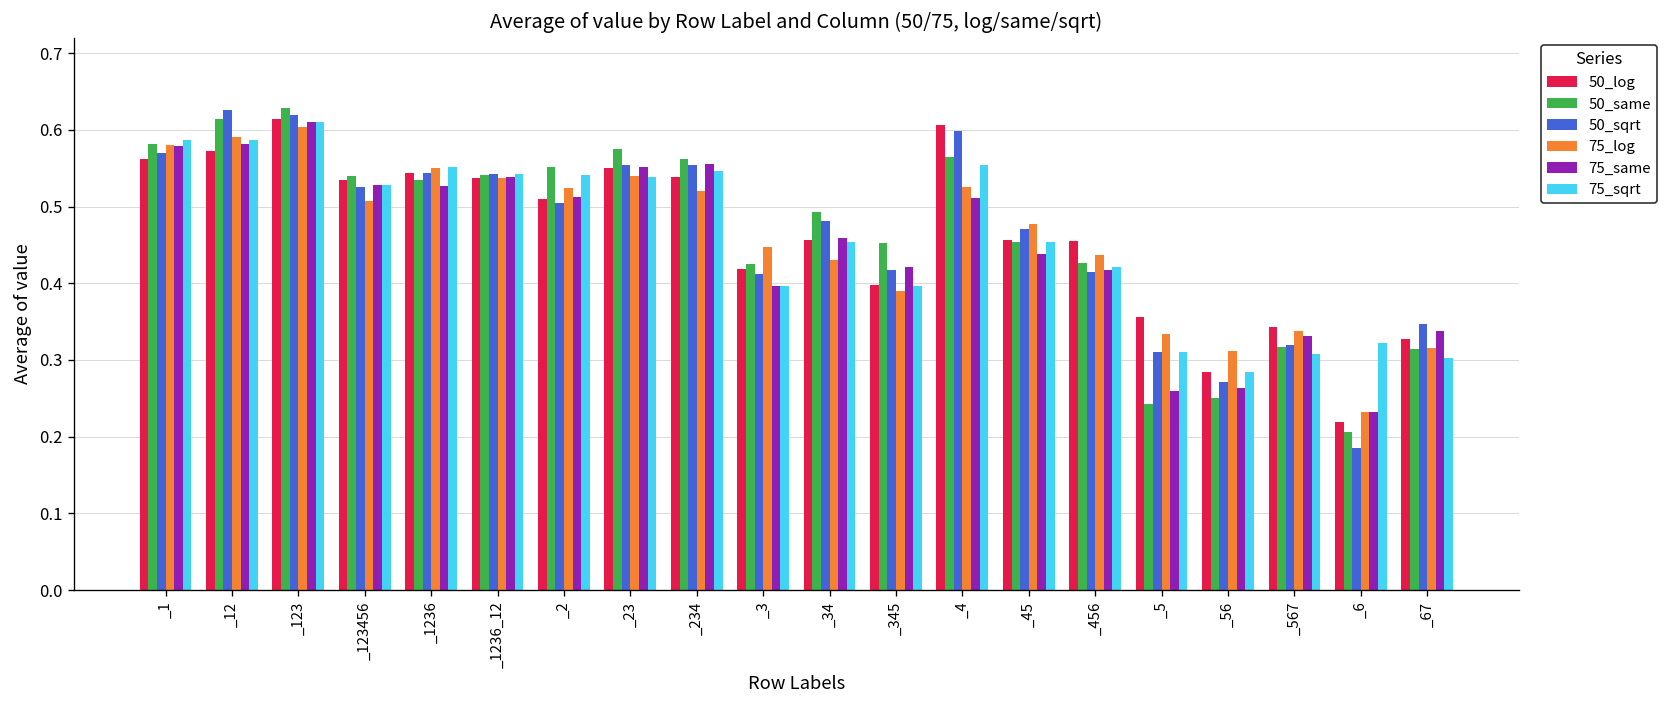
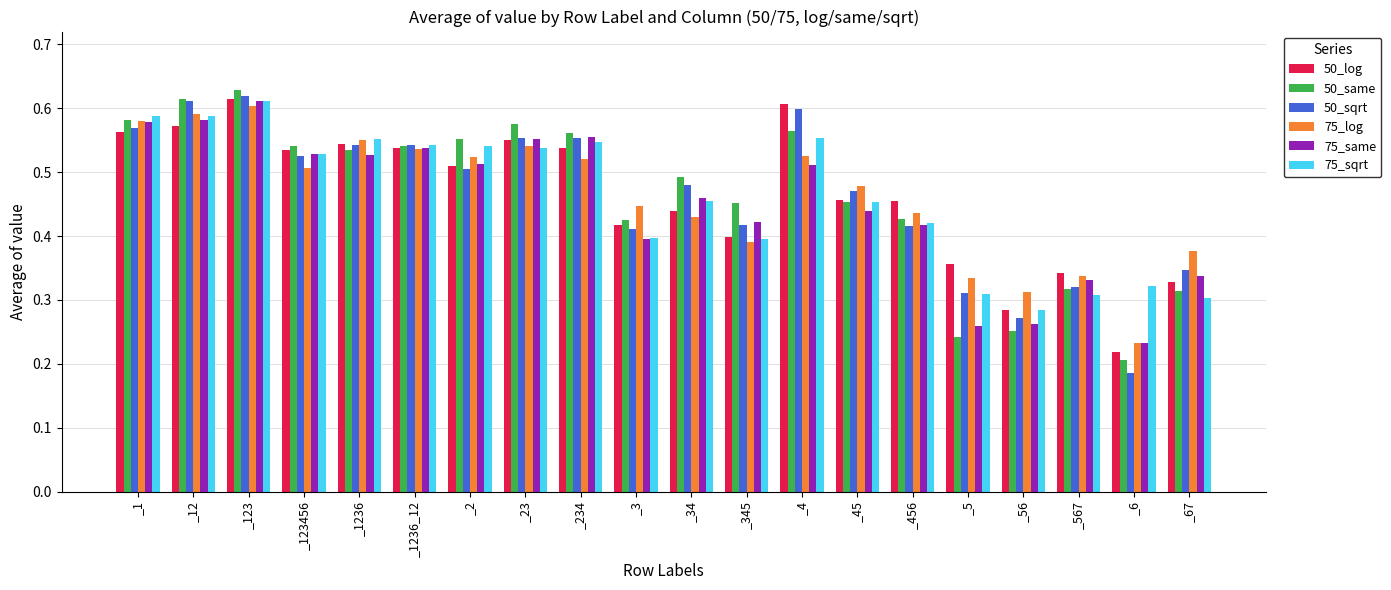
  {
    "50_log": {
      "_1": 0.56,
      "_12": 0.57,
      "_123": 0.61,
      "_123456": 0.54,
      "_1236": 0.54,
      "_1236_12": 0.54,
      "_2": 0.51,
      "_23": 0.55,
      "_234": 0.54,
      "_3": 0.42,
-     "_34": 0.46,
+     "_34": 0.44,
      "_345": 0.40,
      "_4": 0.61,
      "_45": 0.46,
      "_456": 0.46,
      "_5": 0.36,
      "_56": 0.28,
      "_567": 0.34,
      "_6": 0.22,
      "_67": 0.33
    },
    "50_same": {
      "_1": 0.58,
      "_12": 0.61,
      "_123": 0.63,
      "_123456": 0.54,
      "_1236": 0.54,
      "_1236_12": 0.54,
      "_2": 0.55,
      "_23": 0.58,
      "_234": 0.56,
      "_3": 0.43,
      "_34": 0.49,
      "_345": 0.45,
      "_4": 0.56,
      "_45": 0.45,
      "_456": 0.43,
      "_5": 0.24,
      "_56": 0.25,
      "_567": 0.32,
      "_6": 0.21,
      "_67": 0.31
    },
    "50_sqrt": {
      "_1": 0.57,
-     "_12": 0.63,
+     "_12": 0.61,
      "_123": 0.62,
      "_123456": 0.53,
      "_1236": 0.54,
      "_1236_12": 0.54,
      "_2": 0.50,
      "_23": 0.55,
      "_234": 0.55,
      "_3": 0.41,
      "_34": 0.48,
      "_345": 0.42,
      "_4": 0.60,
      "_45": 0.47,
      "_456": 0.42,
      "_5": 0.31,
      "_56": 0.27,
      "_567": 0.32,
      "_6": 0.19,
      "_67": 0.35
    },
    "75_log": {
      "_1": 0.58,
      "_12": 0.59,
      "_123": 0.60,
      "_123456": 0.51,
      "_1236": 0.55,
      "_1236_12": 0.54,
      "_2": 0.52,
      "_23": 0.54,
      "_234": 0.52,
      "_3": 0.45,
      "_34": 0.43,
      "_345": 0.39,
      "_4": 0.53,
      "_45": 0.48,
      "_456": 0.44,
      "_5": 0.33,
      "_56": 0.31,
      "_567": 0.34,
      "_6": 0.23,
-     "_67": 0.32
+     "_67": 0.38
    },
    "75_same": {
      "_1": 0.58,
      "_12": 0.58,
      "_123": 0.61,
      "_123456": 0.53,
      "_1236": 0.53,
      "_1236_12": 0.54,
      "_2": 0.51,
      "_23": 0.55,
      "_234": 0.56,
      "_3": 0.40,
      "_34": 0.46,
      "_345": 0.42,
      "_4": 0.51,
      "_45": 0.44,
      "_456": 0.42,
      "_5": 0.26,
      "_56": 0.26,
      "_567": 0.33,
      "_6": 0.23,
      "_67": 0.34
    },
    "75_sqrt": {
      "_1": 0.59,
      "_12": 0.59,
      "_123": 0.61,
      "_123456": 0.53,
      "_1236": 0.55,
      "_1236_12": 0.54,
      "_2": 0.54,
      "_23": 0.54,
      "_234": 0.55,
      "_3": 0.40,
      "_34": 0.45,
      "_345": 0.40,
      "_4": 0.55,
      "_45": 0.45,
      "_456": 0.42,
      "_5": 0.31,
      "_56": 0.28,
      "_567": 0.31,
      "_6": 0.32,
      "_67": 0.30
    }
  }
